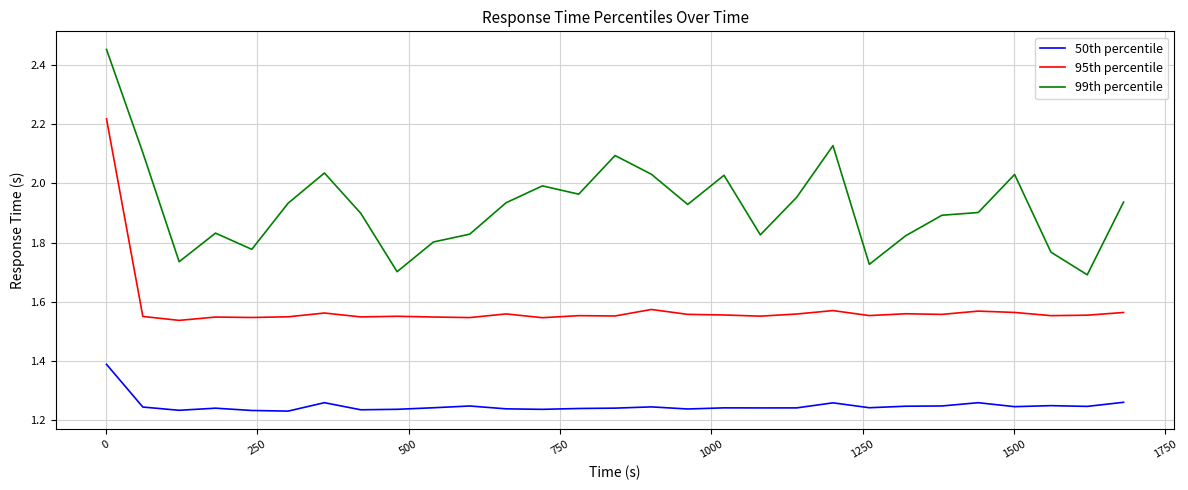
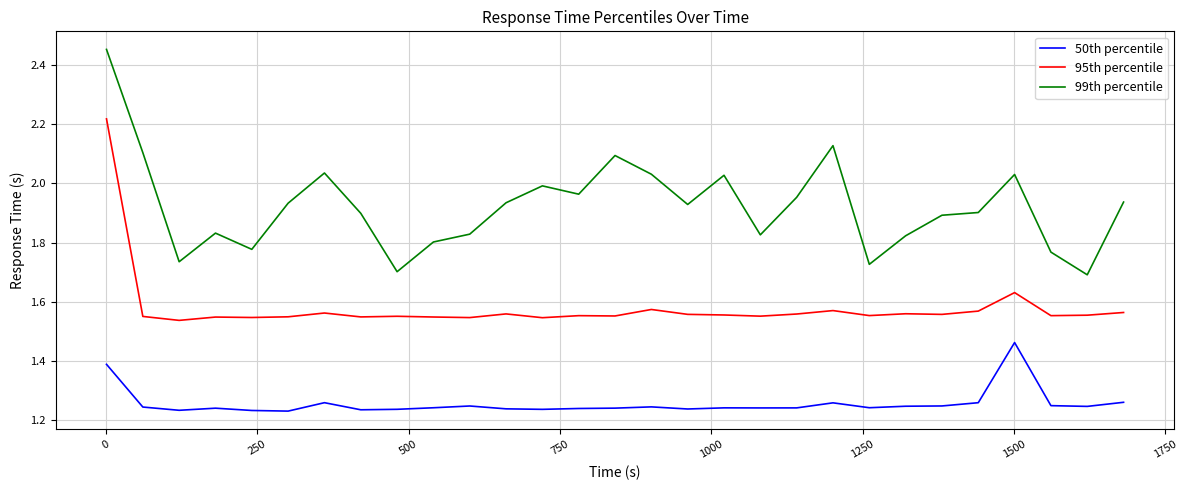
  {
    "50th percentile": {
      "0": 1.39,
-     "1500": 1.24
+     "1500": 1.46
    },
    "95th percentile": {
      "0": 2.22,
-     "1500": 1.56
+     "1500": 1.63
    },
    "99th percentile": {
      "0": 2.45,
      "1500": 2.03
    }
  }
